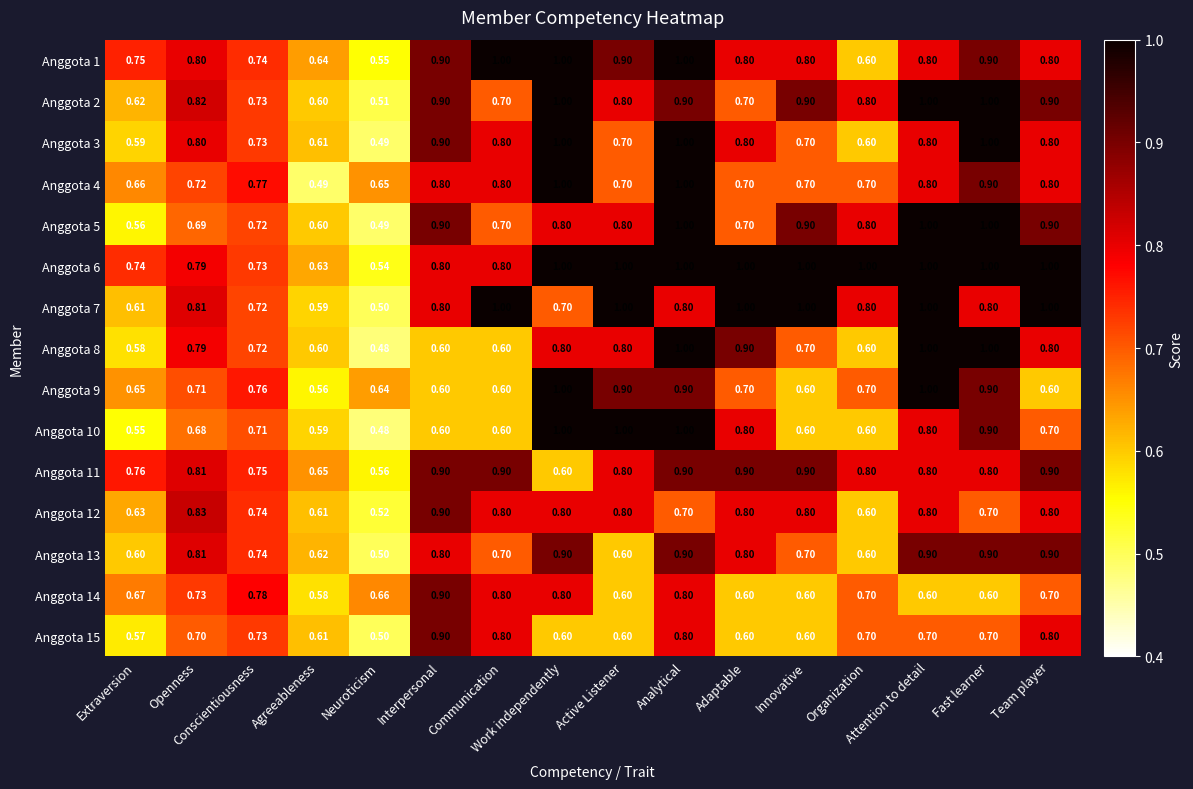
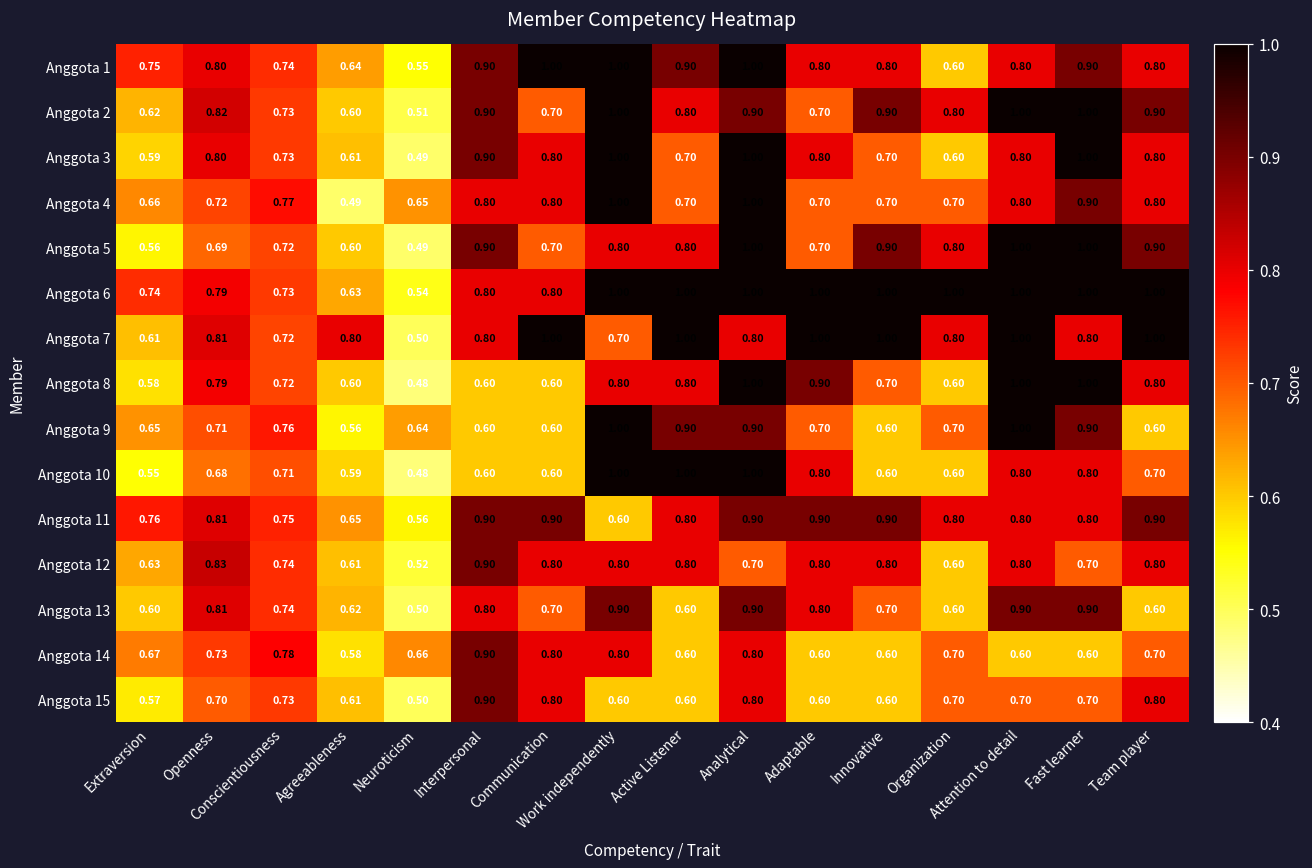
  {
    "Anggota 7": {
      "Extraversion": 0.61,
      "Openness": 0.81,
      "Conscientiousness": 0.72,
-     "Agreeableness": 0.59,
+     "Agreeableness": 0.80,
      "Neuroticism": 0.50,
      "Interpersonal": 0.80,
      "Work independently": 0.70,
      "Analytical": 0.80,
      "Organization": 0.80,
      "Fast learner": 0.80
    },
    "Anggota 10": {
      "Extraversion": 0.55,
      "Openness": 0.68,
      "Conscientiousness": 0.71,
      "Agreeableness": 0.59,
      "Neuroticism": 0.48,
      "Interpersonal": 0.60,
      "Communication": 0.60,
      "Adaptable": 0.80,
      "Innovative": 0.60,
      "Organization": 0.60,
      "Attention to detail": 0.80,
-     "Fast learner": 0.90,
+     "Fast learner": 0.80,
      "Team player": 0.70
    },
    "Anggota 13": {
      "Extraversion": 0.60,
      "Openness": 0.81,
      "Conscientiousness": 0.74,
      "Agreeableness": 0.62,
      "Neuroticism": 0.50,
      "Interpersonal": 0.80,
      "Communication": 0.70,
      "Work independently": 0.90,
      "Active Listener": 0.60,
      "Analytical": 0.90,
      "Adaptable": 0.80,
      "Innovative": 0.70,
      "Organization": 0.60,
      "Attention to detail": 0.90,
      "Fast learner": 0.90,
-     "Team player": 0.90
+     "Team player": 0.60
    }
  }
